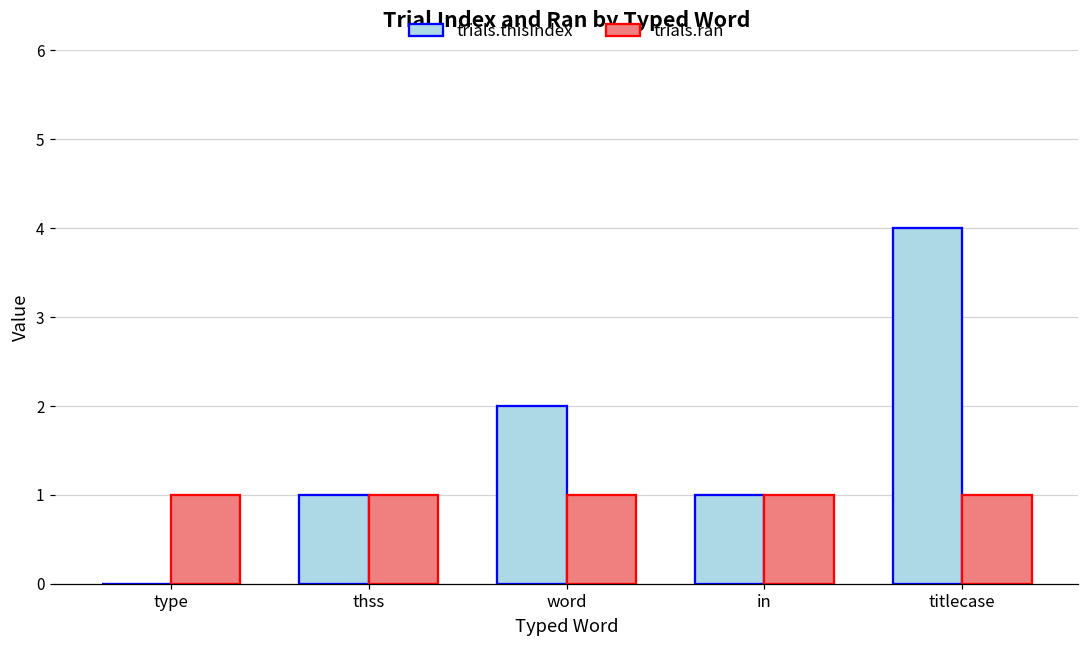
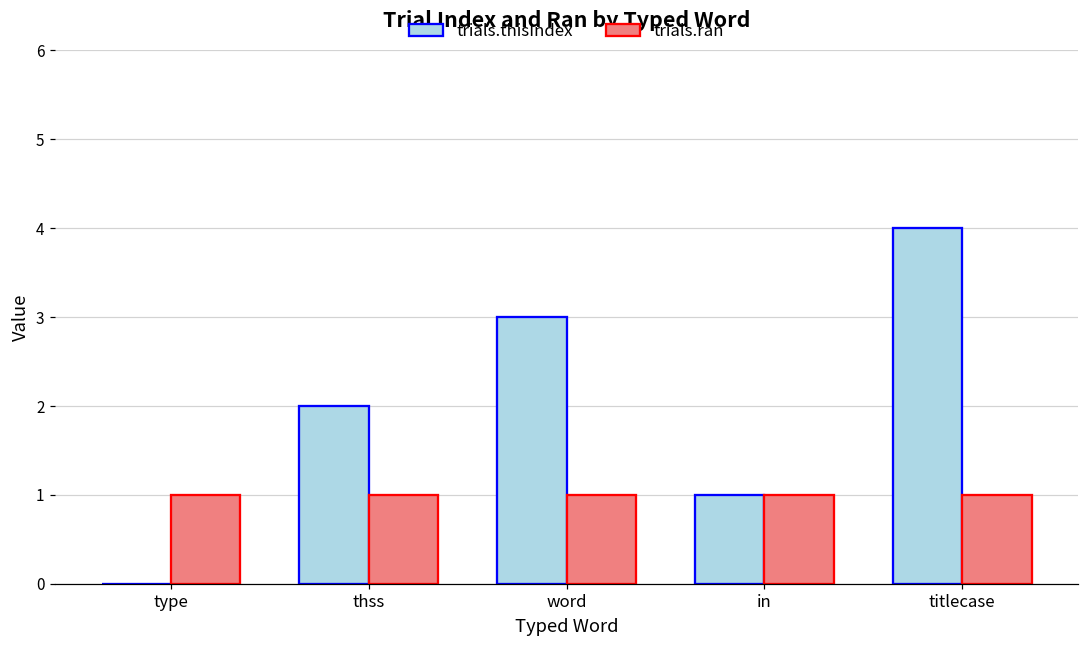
  {
    "trials.thisIndex": {
      "type": 0,
-     "thss": 1,
-     "word": 2,
+     "thss": 2,
+     "word": 3,
      "in": 1,
      "titlecase": 4
    },
    "trials.ran": {
      "type": 1,
      "thss": 1,
      "word": 1,
      "in": 1,
      "titlecase": 1
    }
  }
